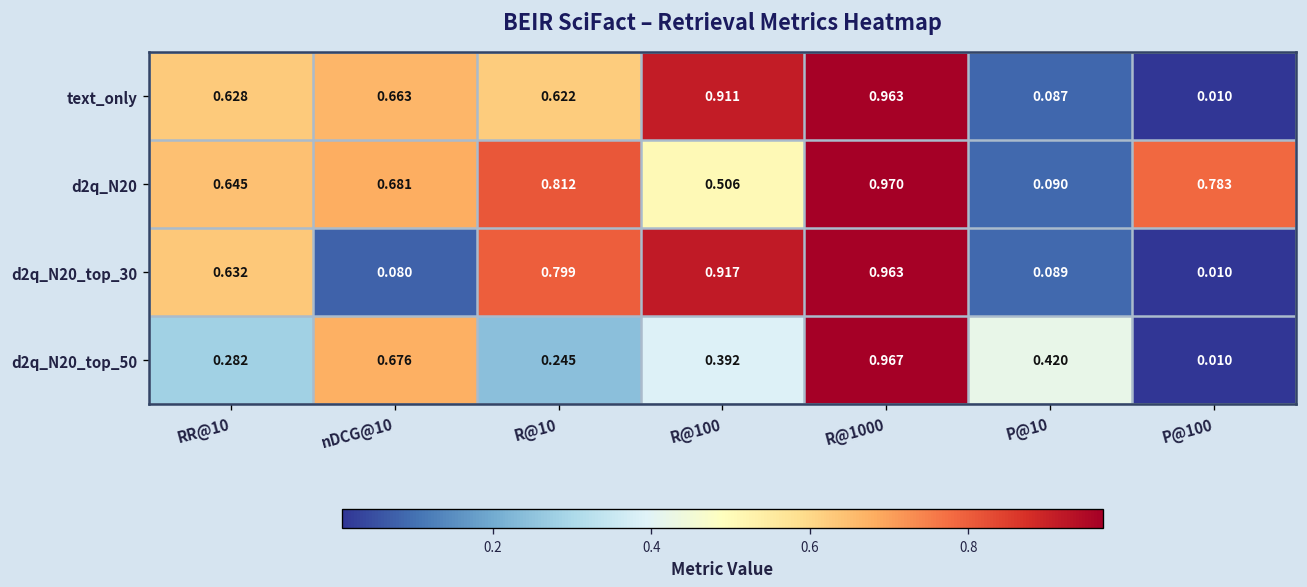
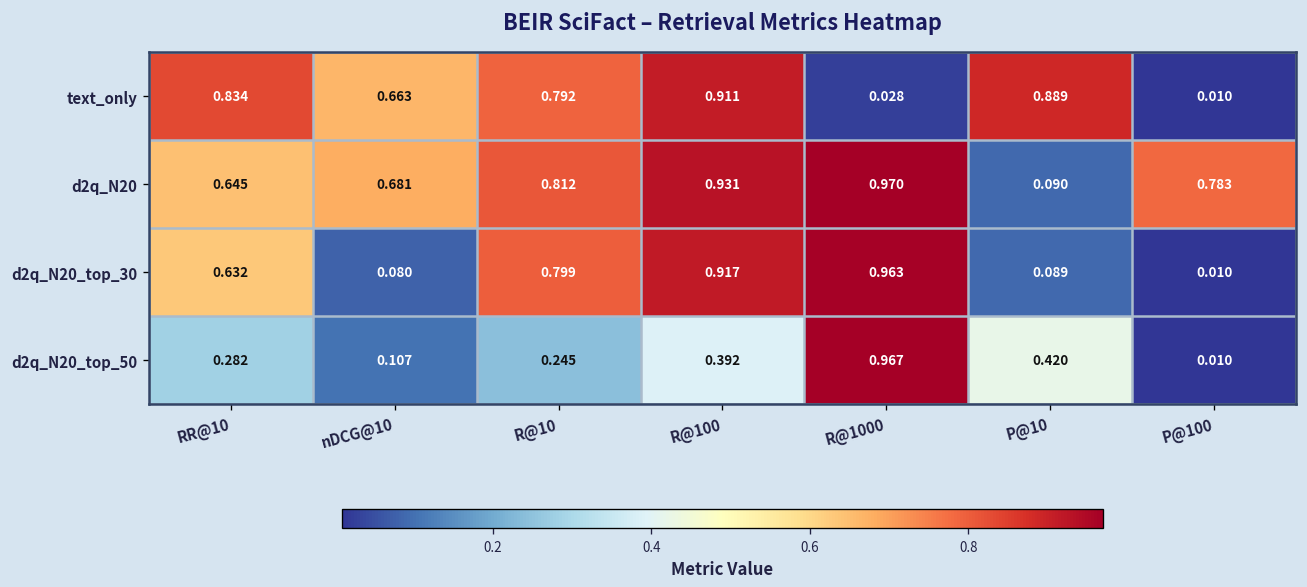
  {
    "text_only": {
-     "RR@10": 0.628,
+     "RR@10": 0.834,
      "nDCG@10": 0.663,
-     "R@10": 0.622,
+     "R@10": 0.792,
      "R@100": 0.911,
-     "R@1000": 0.963,
-     "P@10": 0.087,
+     "R@1000": 0.028,
+     "P@10": 0.889,
      "P@100": 0.010
    },
    "d2q_N20": {
      "RR@10": 0.645,
      "nDCG@10": 0.681,
      "R@10": 0.812,
-     "R@100": 0.506,
+     "R@100": 0.931,
      "R@1000": 0.970,
      "P@10": 0.090,
      "P@100": 0.783
    },
    "d2q_N20_top_30": {
      "RR@10": 0.632,
      "nDCG@10": 0.080,
      "R@10": 0.799,
      "R@100": 0.917,
      "R@1000": 0.963,
      "P@10": 0.089,
      "P@100": 0.010
    },
    "d2q_N20_top_50": {
      "RR@10": 0.282,
-     "nDCG@10": 0.676,
+     "nDCG@10": 0.107,
      "R@10": 0.245,
      "R@100": 0.392,
      "R@1000": 0.967,
      "P@10": 0.420,
      "P@100": 0.010
    }
  }
